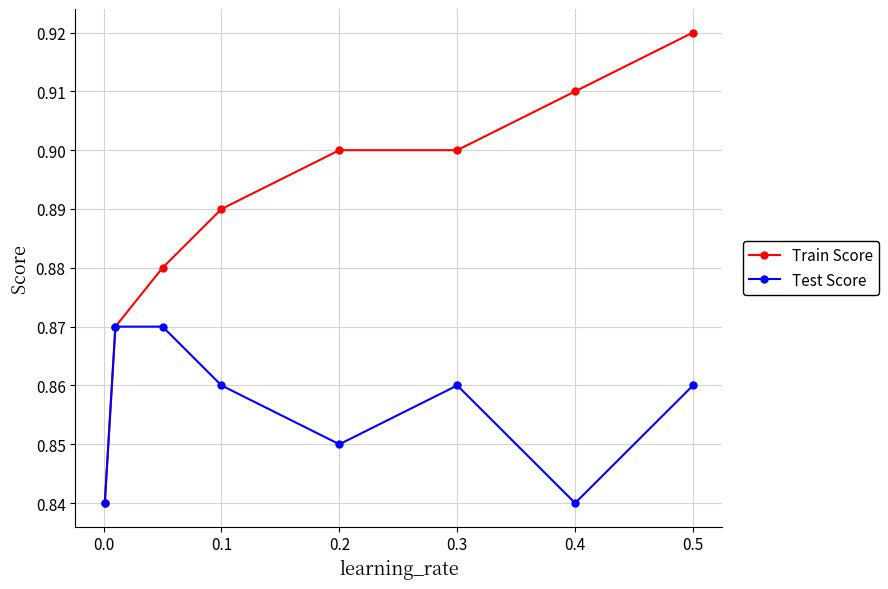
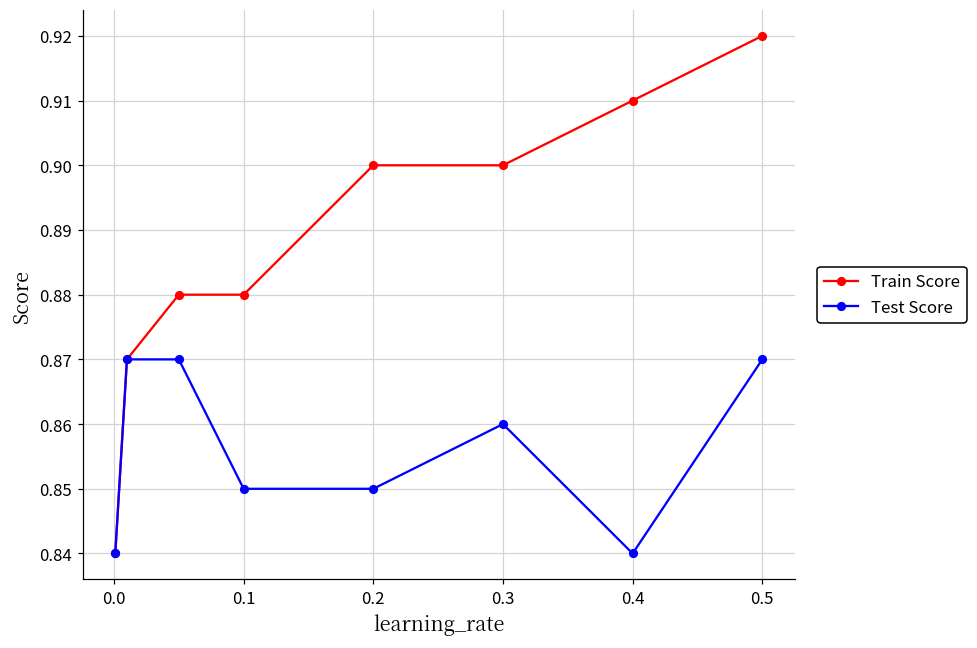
  {
    "Train Score": {
-     "0.1": 0.89,
+     "0.1": 0.88,
      "0.2": 0.90,
      "0.3": 0.90,
      "0.4": 0.91,
      "0.5": 0.92
    },
    "Test Score": {
-     "0.1": 0.86,
+     "0.1": 0.85,
      "0.2": 0.85,
      "0.3": 0.86,
      "0.4": 0.84,
-     "0.5": 0.86
+     "0.5": 0.87
    }
  }
